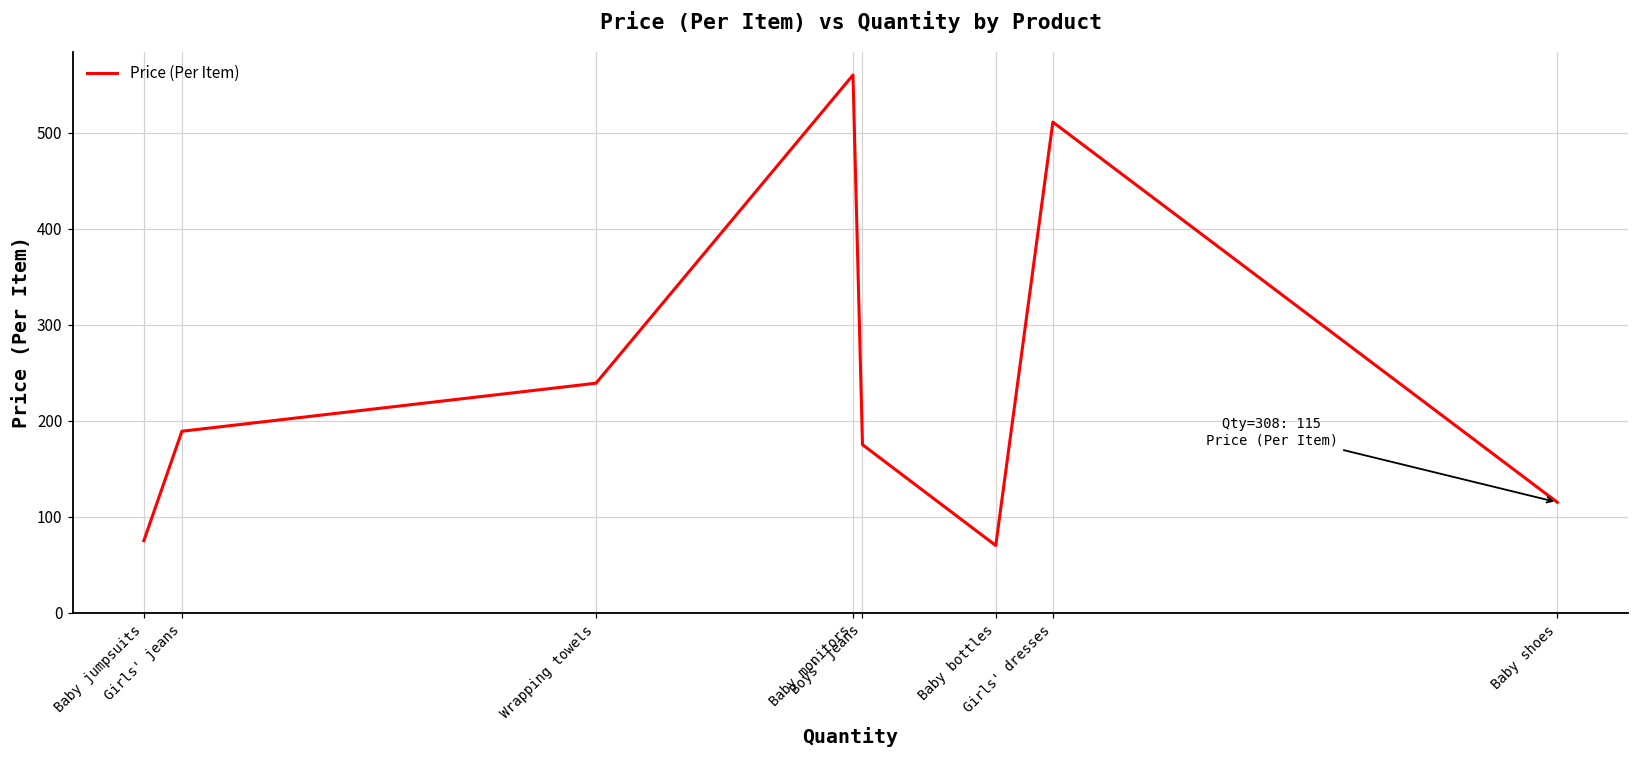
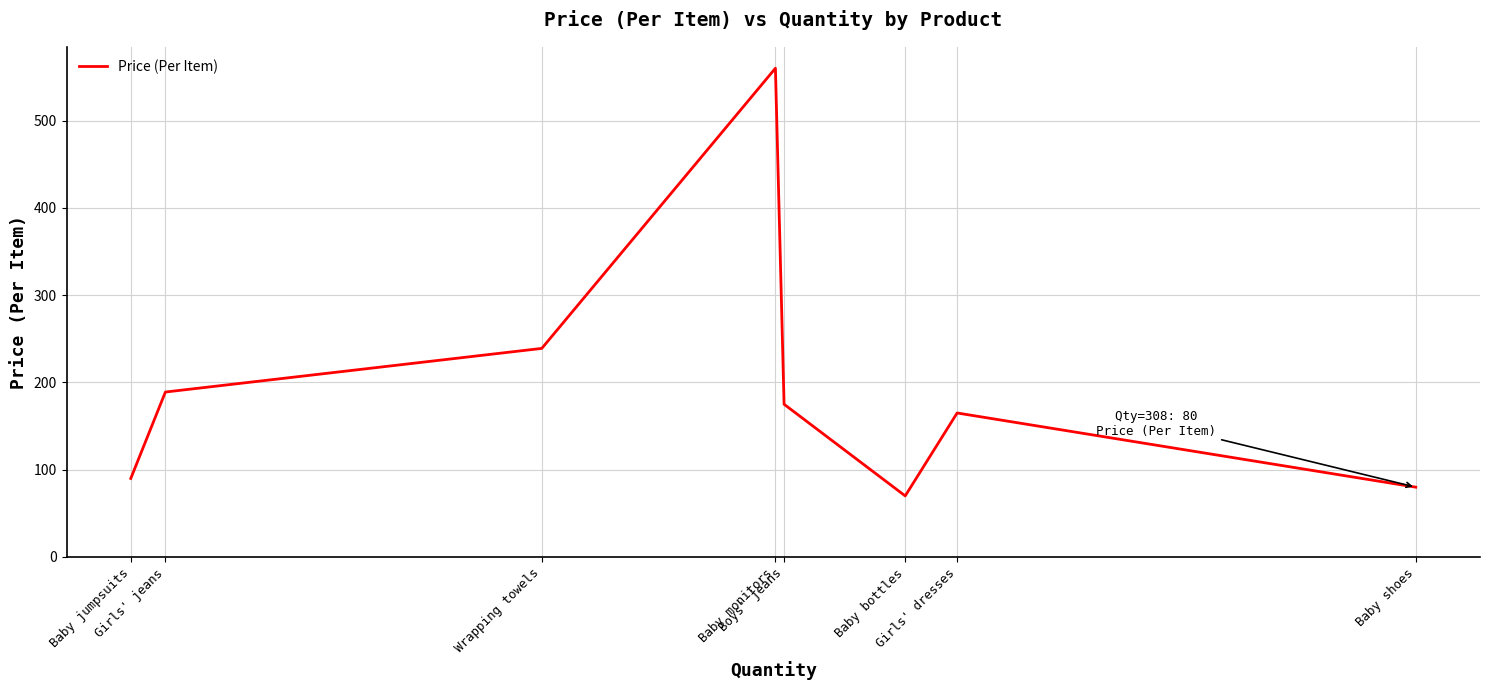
  {
-   "Baby jumpsuits": 80,
-   "Girls' dresses": 510,
-   "Baby shoes": 115
+   "Baby jumpsuits": 90,
+   "Girls' dresses": 170,
+   "Baby shoes": 80
  }
